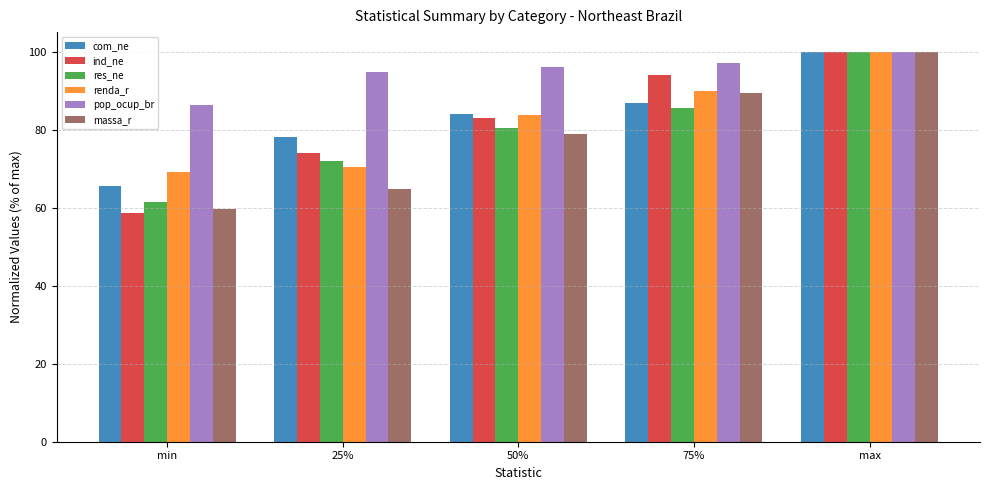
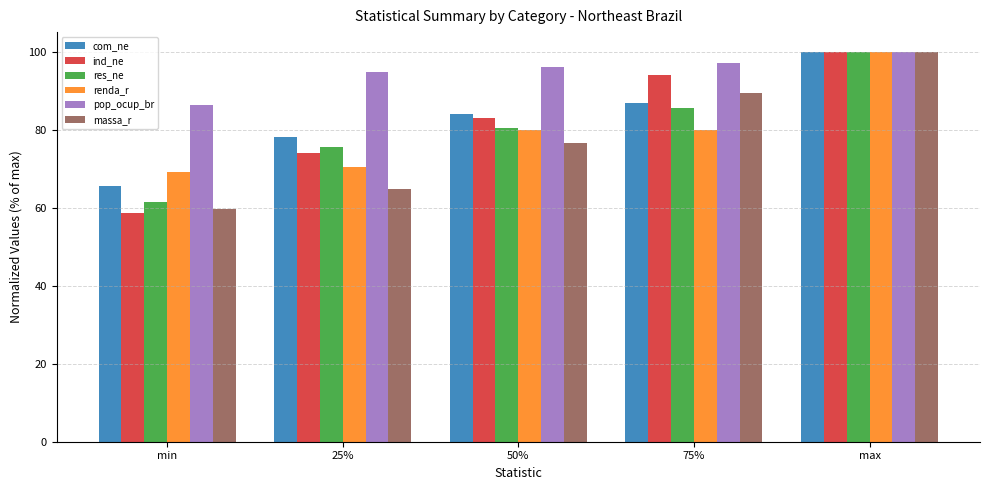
  {
    "com_ne": {
      "min": 65,
      "25%": 78,
      "50%": 84,
      "75%": 87,
      "max": 100
    },
    "ind_ne": {
      "min": 59,
      "25%": 74,
      "50%": 83,
      "75%": 94,
      "max": 100
    },
    "res_ne": {
      "min": 62,
-     "25%": 72,
+     "25%": 75,
      "50%": 81,
      "75%": 85,
      "max": 100
    },
    "renda_r": {
      "min": 69,
      "25%": 70,
-     "50%": 84,
-     "75%": 90,
+     "50%": 80,
+     "75%": 80,
      "max": 100
    },
    "pop_ocup_br": {
      "min": 86,
      "25%": 95,
      "50%": 96,
      "75%": 97,
      "max": 100
    },
    "massa_r": {
      "min": 60,
      "25%": 65,
-     "50%": 79,
+     "50%": 77,
      "75%": 89,
      "max": 100
    }
  }
